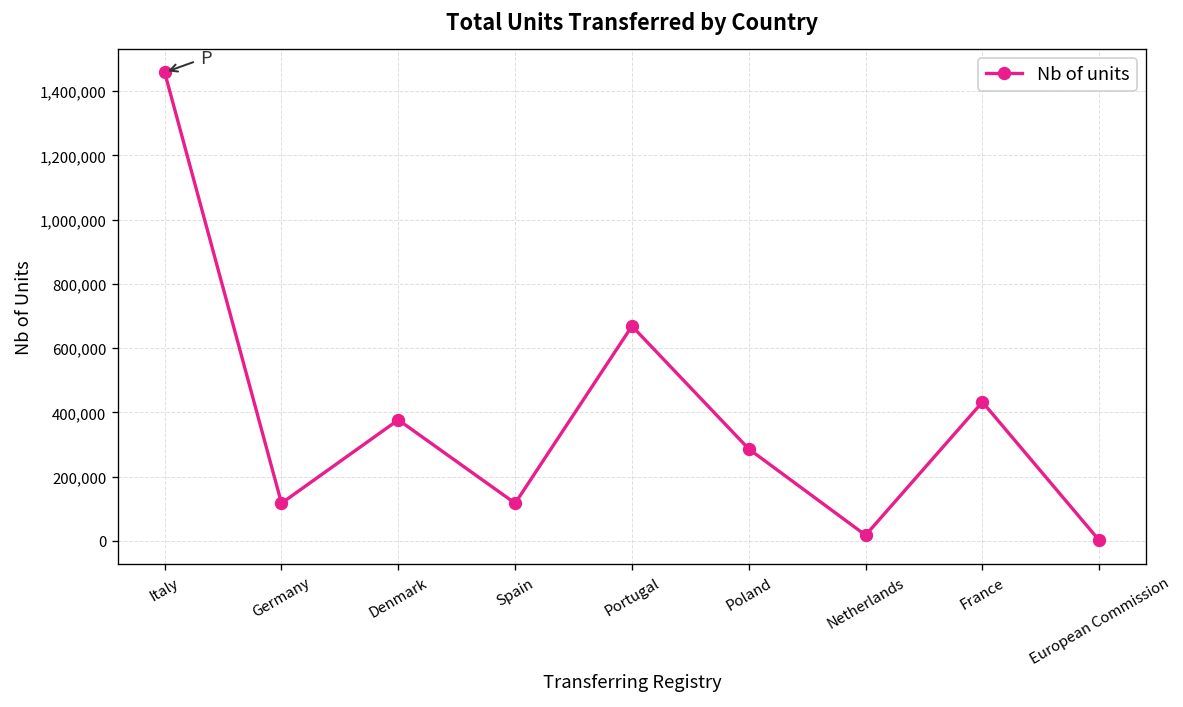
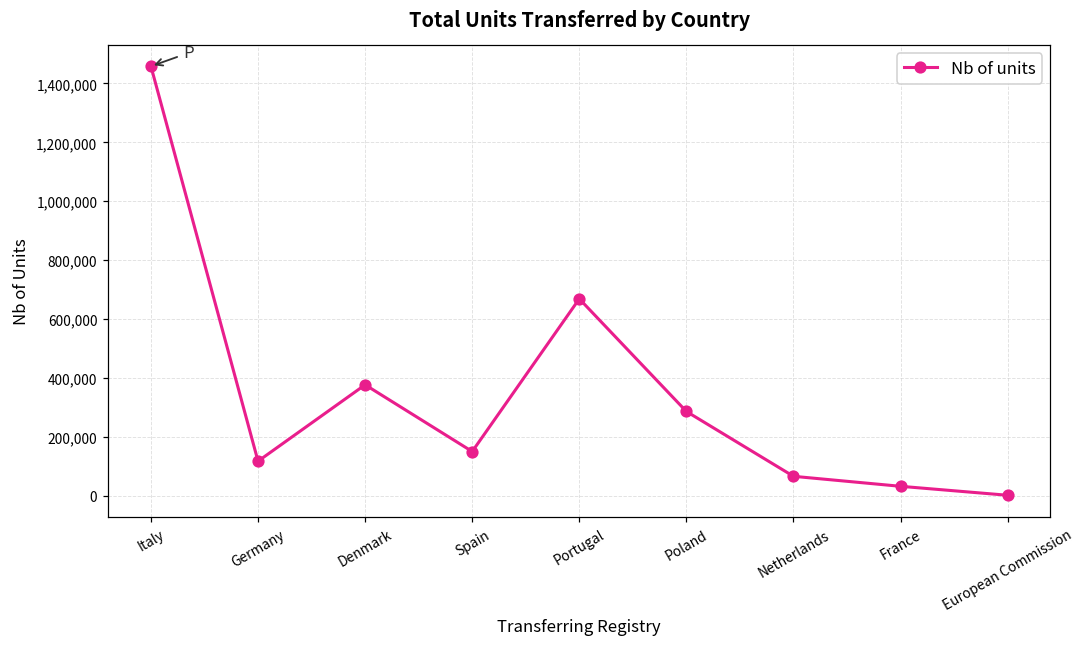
  {
    "Italy": "1,460,000",
    "Germany": "120,000",
    "Denmark": "380,000",
-   "Spain": "120,000",
+   "Spain": "150,000",
    "Portugal": "670,000",
    "Poland": "290,000",
-   "Netherlands": "20,000",
-   "France": "430,000",
+   "Netherlands": "70,000",
+   "France": "30,000",
    "European Commission": "0"
  }
